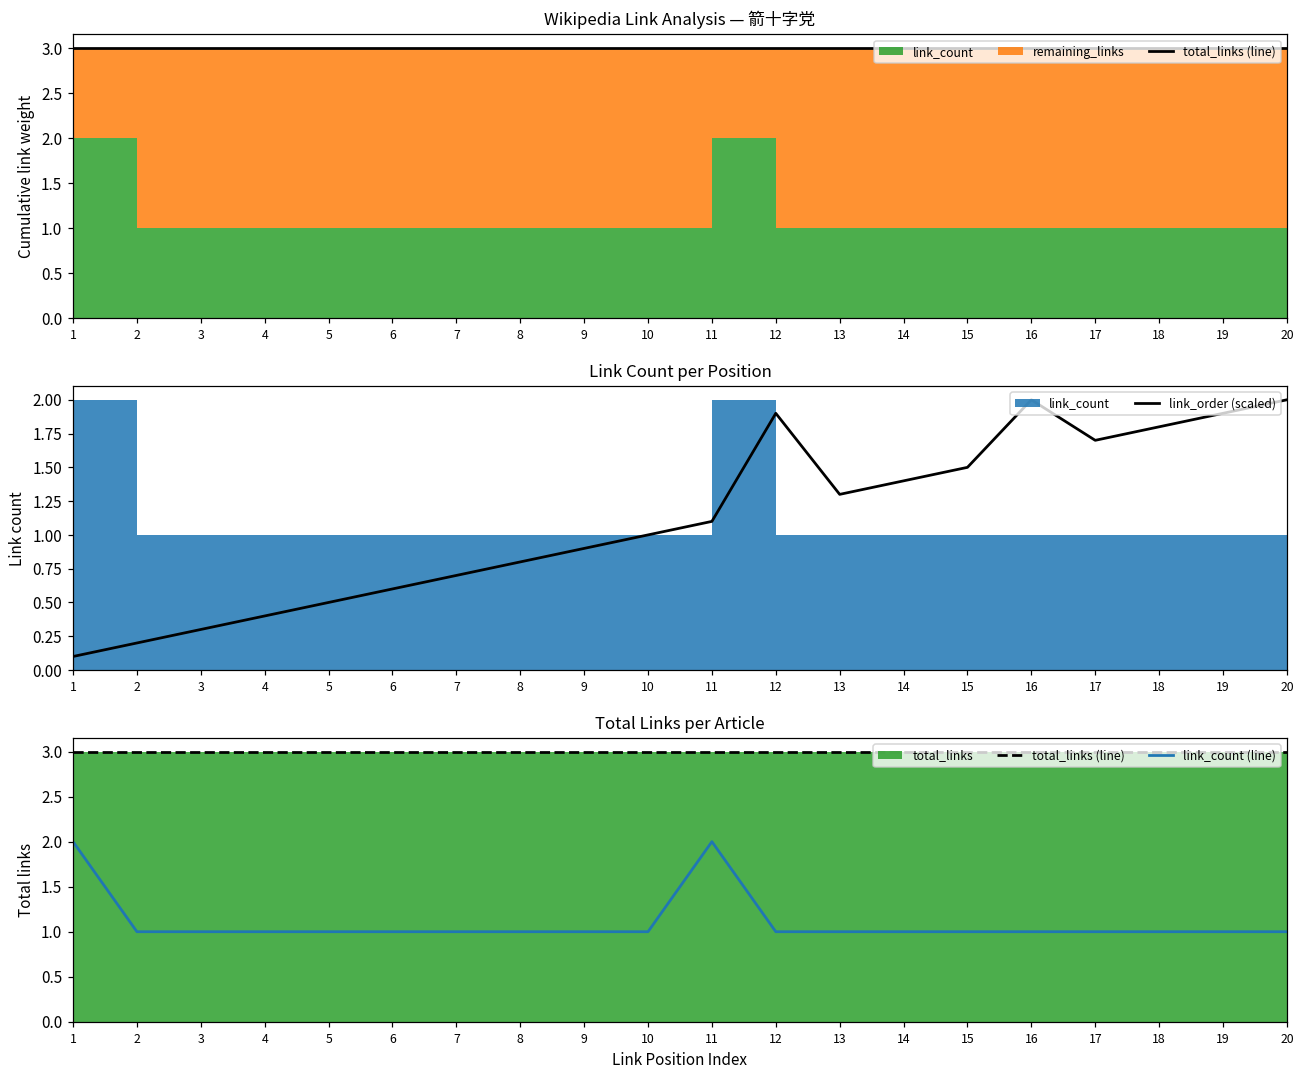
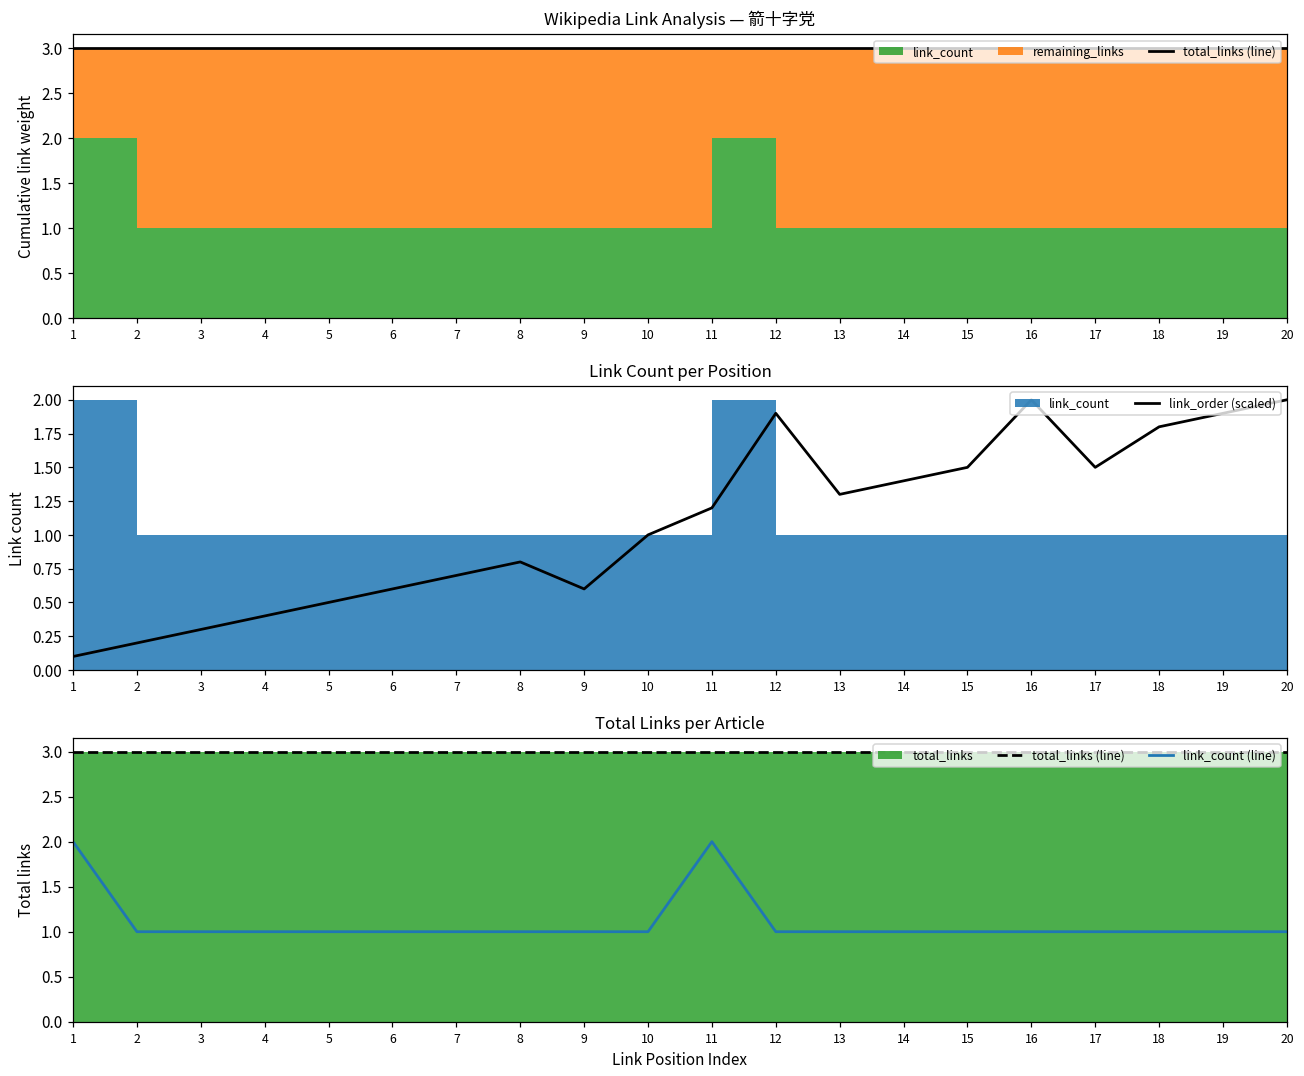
  {
    "Link Count per Position": {
      "link_order (scaled)": {
        "1": 0.10,
        "2": 0.20,
        "3": 0.30,
        "4": 0.40,
        "5": 0.50,
        "6": 0.60,
        "7": 0.70,
        "8": 0.80,
-       "9": 0.90,
-       "11": 1.10,
+       "9": 0.60,
+       "11": 1.20,
        "12": 1.90,
        "13": 1.30,
        "14": 1.40,
        "15": 1.50,
-       "17": 1.70,
+       "17": 1.50,
        "18": 1.80,
        "20": 2.00
      }
    },
    "Total Links per Article": {
      "link_count (line)": {
        "1": 2.0,
        "2": 1.0,
        "3": 1.0,
        "4": 1.0,
        "5": 1.0,
        "6": 1.0,
        "7": 1.0,
        "8": 1.0,
        "9": 1.0,
        "10": 1.0,
        "11": 2.0,
        "12": 1.0,
        "13": 1.0,
        "14": 1.0,
        "15": 1.0,
        "16": 1.0,
        "17": 1.0,
        "18": 1.0,
        "19": 1.0,
        "20": 1.0
      }
    }
  }
